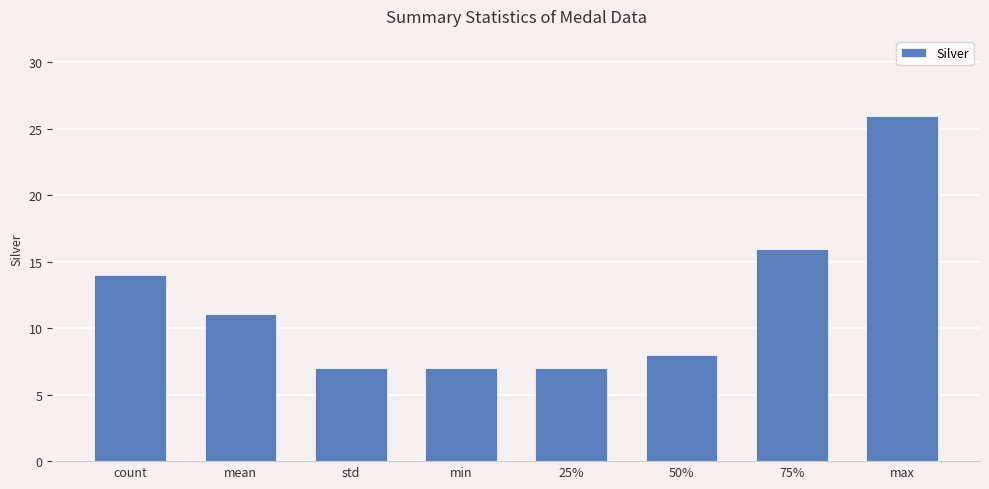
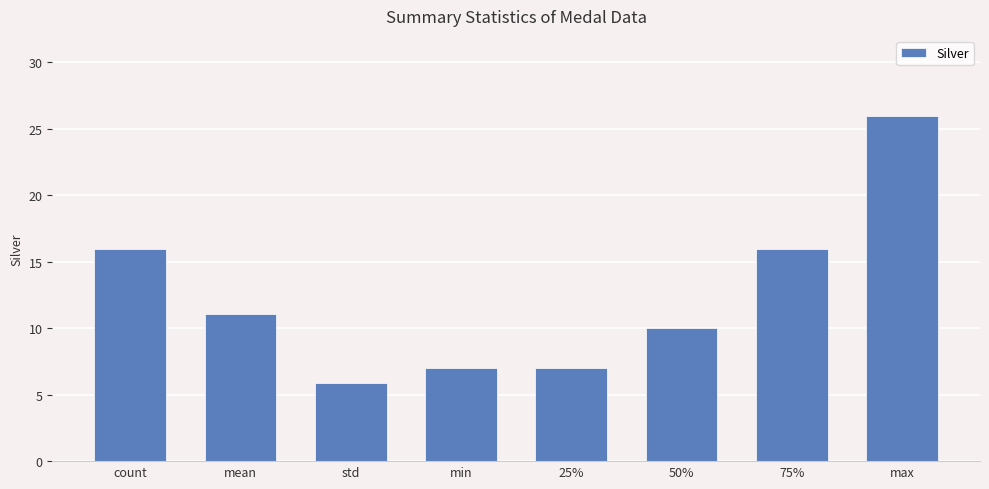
  {
-   "count": 14,
+   "count": 16,
    "mean": 11.1,
-   "std": 7.0,
+   "std": 5.8,
    "min": 7.0,
    "25%": 7.0,
-   "50%": 8,
+   "50%": 10,
    "75%": 16.0,
    "max": 26.0
  }
